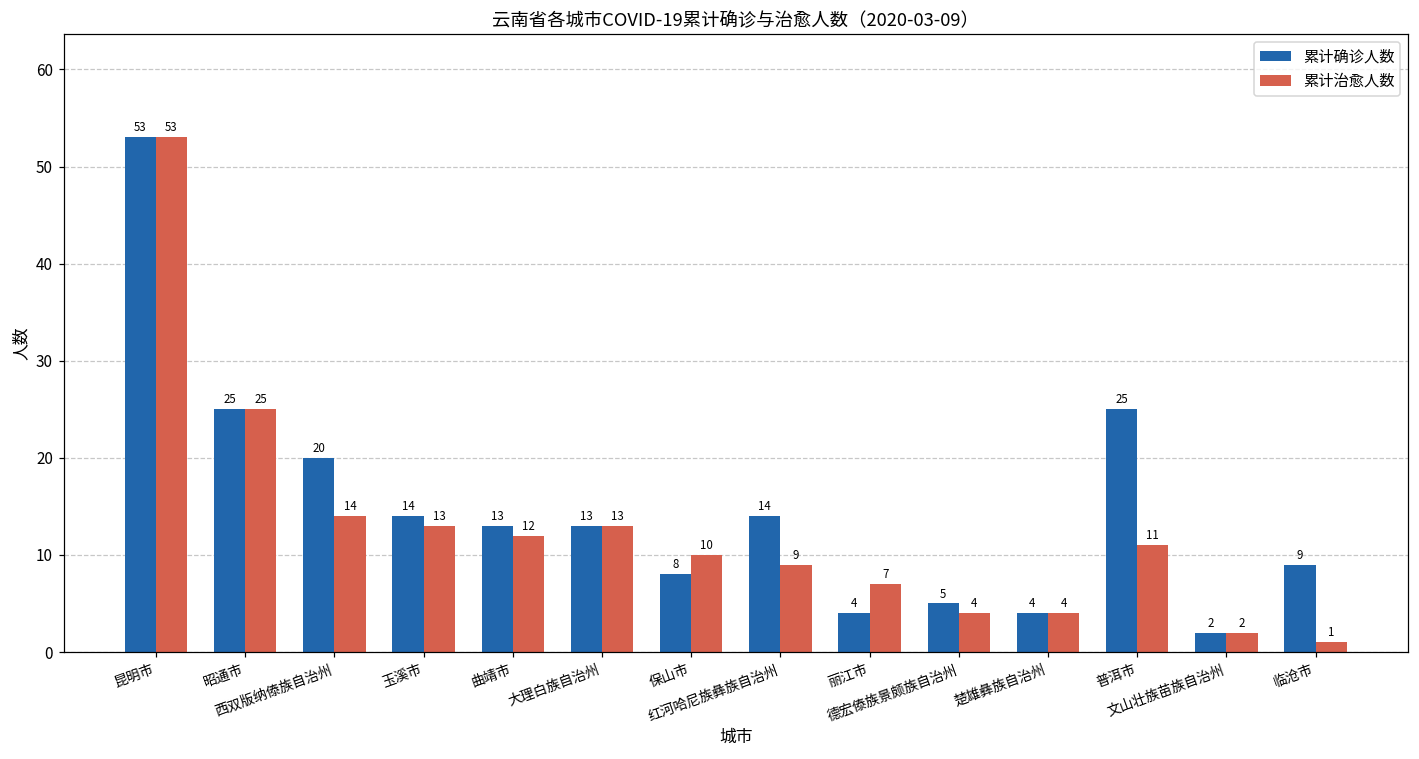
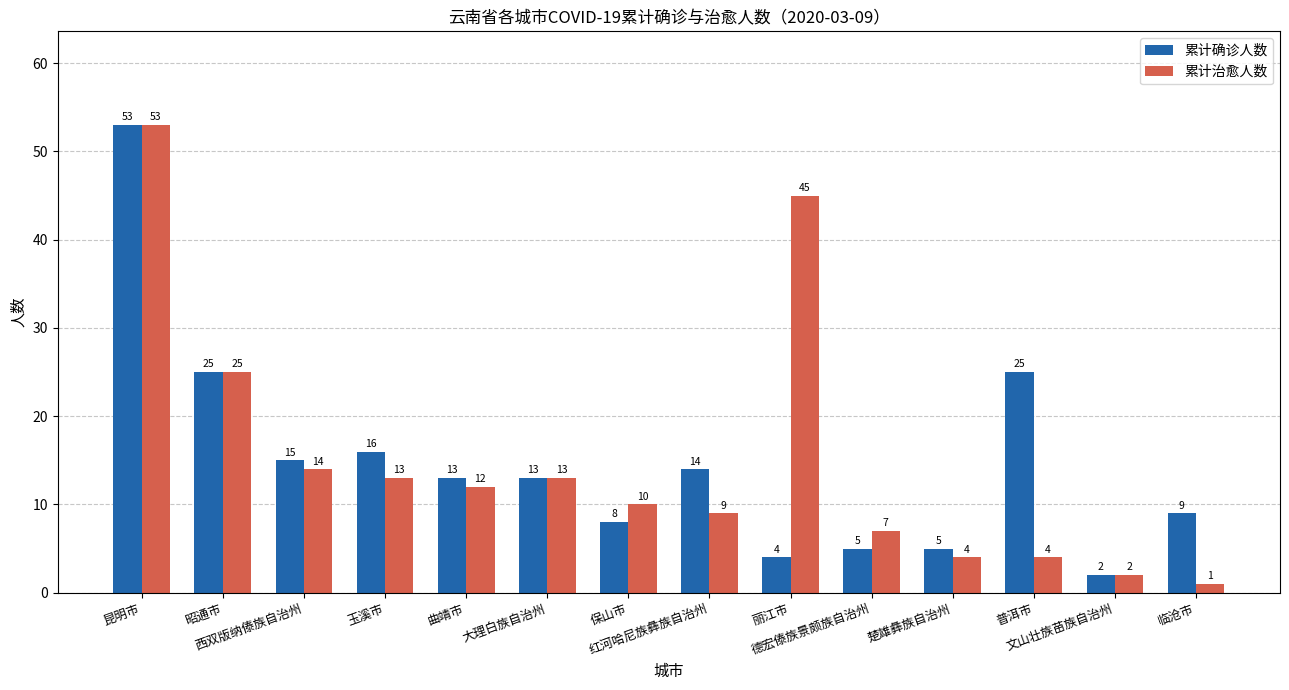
  {
    "累计确诊人数": {
      "昆明市": 53,
      "昭通市": 25,
-     "西双版纳傣族自治州": 20,
-     "玉溪市": 14,
+     "西双版纳傣族自治州": 15,
+     "玉溪市": 16,
      "曲靖市": 13,
      "大理白族自治州": 13,
      "保山市": 8,
      "红河哈尼族彝族自治州": 14,
      "丽江市": 4,
      "德宏傣族景颇族自治州": 5,
-     "楚雄彝族自治州": 4,
+     "楚雄彝族自治州": 5,
      "普洱市": 25,
      "文山壮族苗族自治州": 2,
      "临沧市": 9
    },
    "累计治愈人数": {
      "昆明市": 53,
      "昭通市": 25,
      "西双版纳傣族自治州": 14,
      "玉溪市": 13,
      "曲靖市": 12,
      "大理白族自治州": 13,
      "保山市": 10,
      "红河哈尼族彝族自治州": 9,
-     "丽江市": 7,
-     "德宏傣族景颇族自治州": 4,
+     "丽江市": 45,
+     "德宏傣族景颇族自治州": 7,
      "楚雄彝族自治州": 4,
-     "普洱市": 11,
+     "普洱市": 4,
      "文山壮族苗族自治州": 2,
      "临沧市": 1
    }
  }
